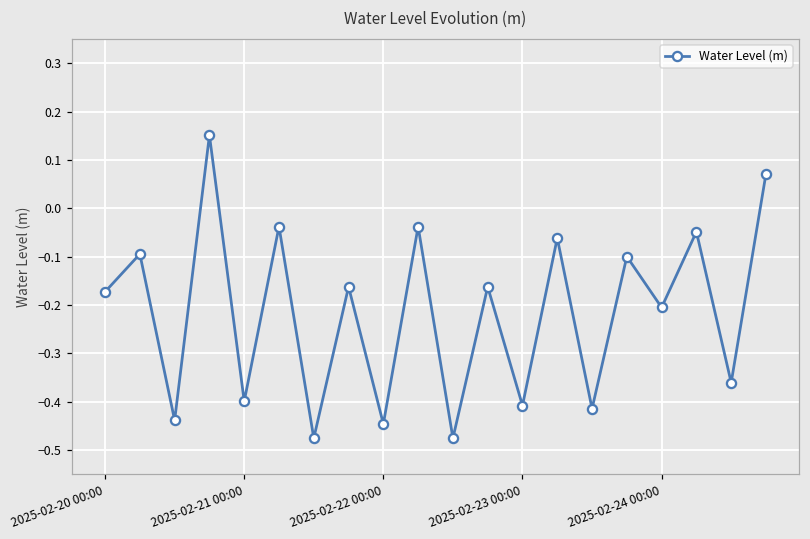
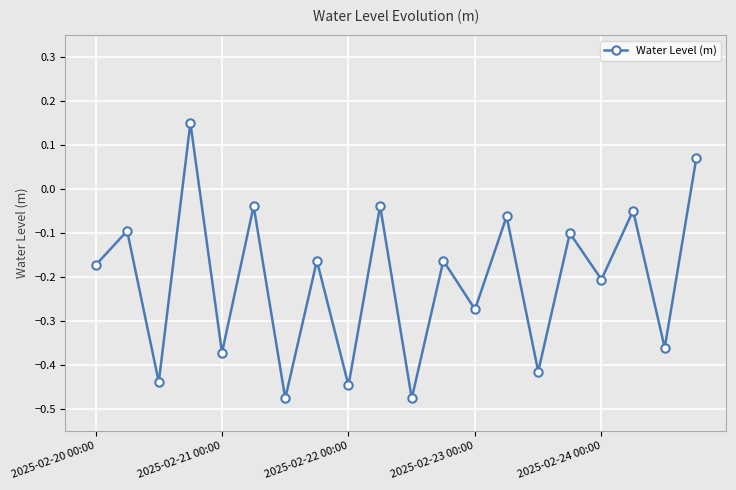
  {
    "2025-02-20 00:00": -0.17,
-   "2025-02-21 00:00": -0.40,
+   "2025-02-21 00:00": -0.37,
    "2025-02-22 00:00": -0.45,
-   "2025-02-23 00:00": -0.41,
+   "2025-02-23 00:00": -0.27,
    "2025-02-24 00:00": -0.21
  }
